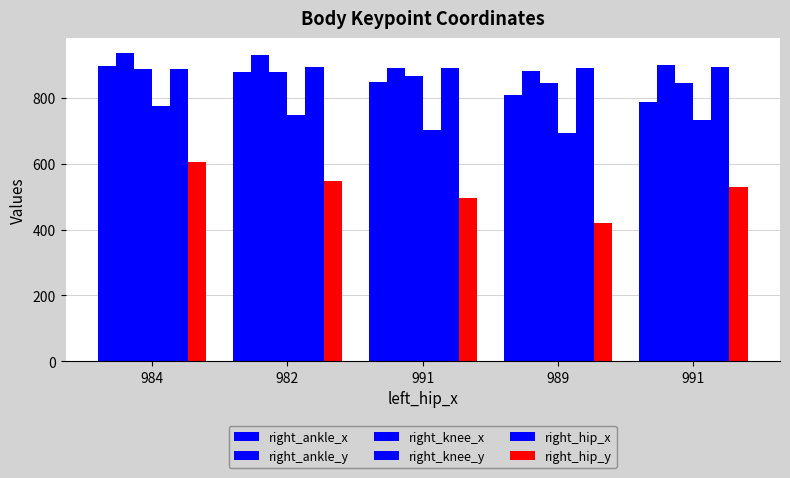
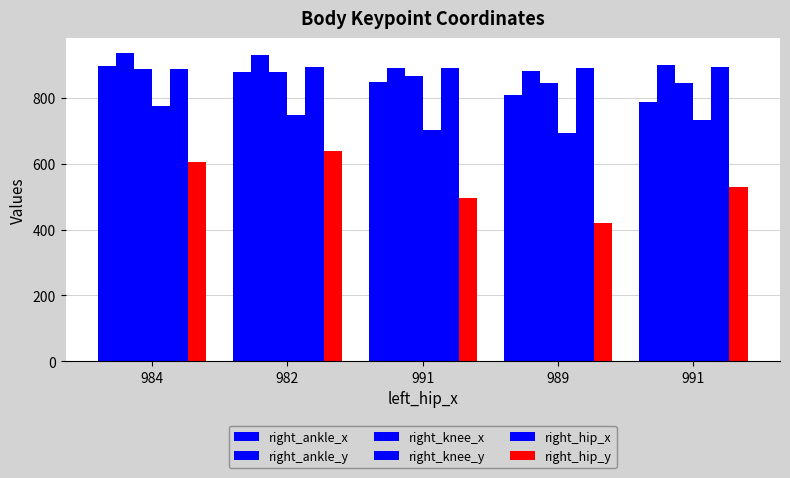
  {
    "right_hip_y": {
      "984": 600,
-     "982": 550,
+     "982": 640,
      "989": 420
    }
  }
